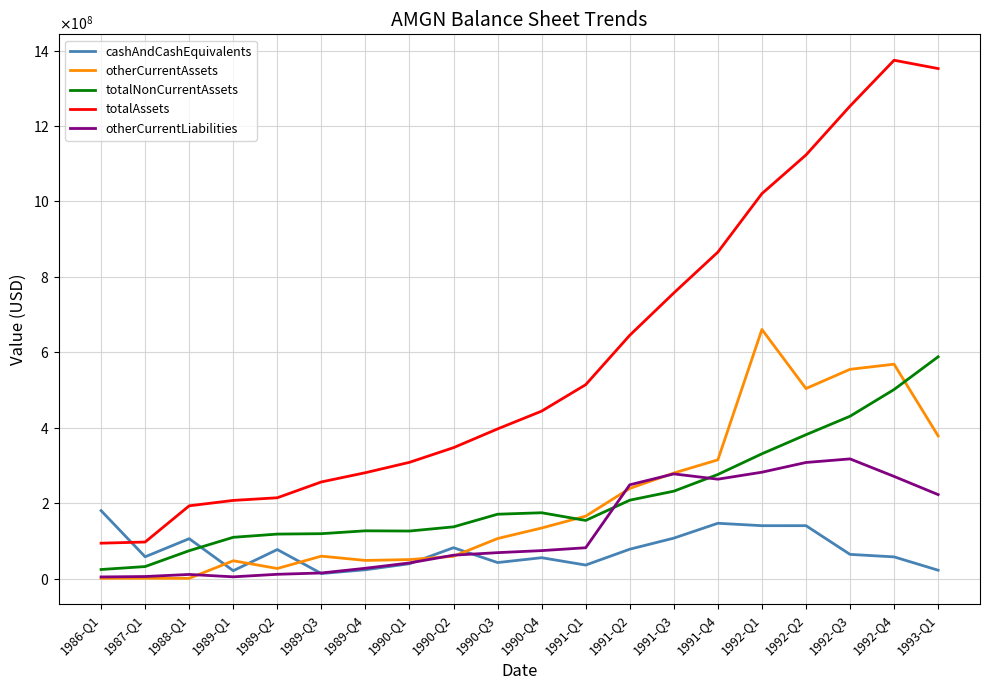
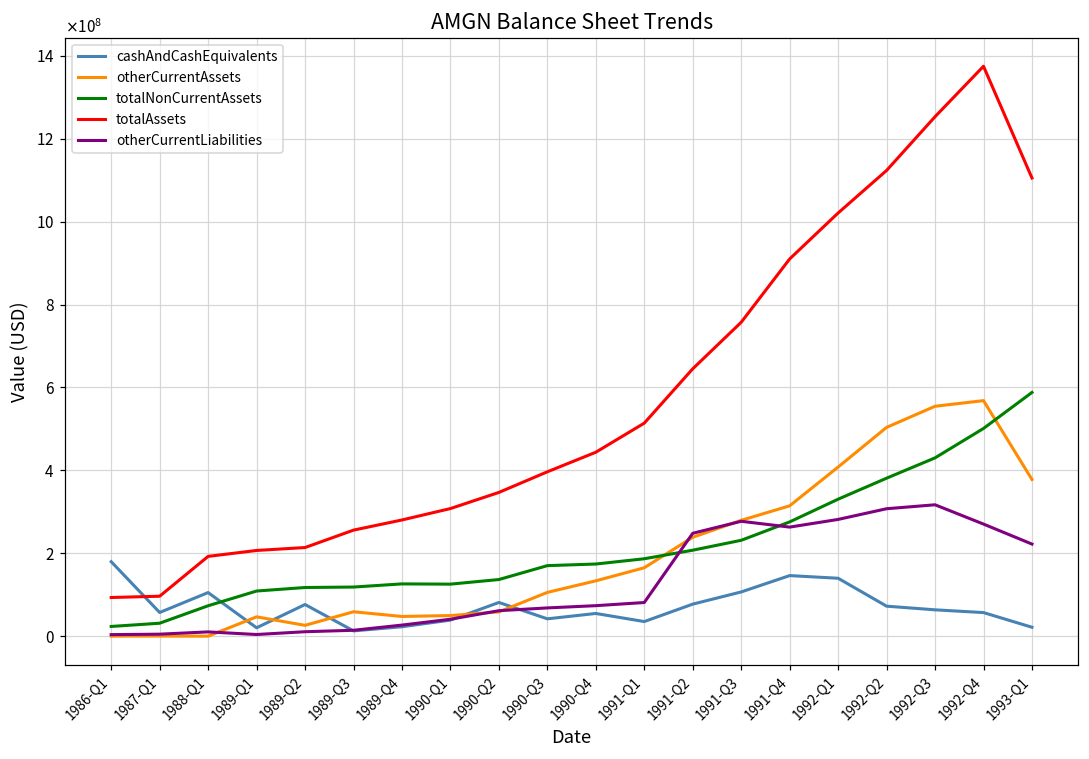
  {
    "cashAndCashEquivalents": {
      "1986-Q1": 180000000,
      "1987-Q1": 60000000,
      "1988-Q1": 110000000,
      "1989-Q1": 20000000,
      "1989-Q2": 80000000,
      "1990-Q2": 80000000,
      "1990-Q3": 40000000,
      "1990-Q4": 60000000,
      "1991-Q1": 40000000,
      "1991-Q2": 80000000,
      "1991-Q3": 110000000,
      "1991-Q4": 150000000,
      "1992-Q1": 140000000,
-     "1992-Q2": 140000000,
+     "1992-Q2": 70000000,
      "1992-Q3": 60000000,
      "1992-Q4": 60000000,
      "1993-Q1": 20000000
    },
    "otherCurrentAssets": {
      "1988-Q1": 0,
      "1989-Q1": 50000000,
      "1989-Q2": 30000000,
      "1989-Q3": 60000000,
      "1989-Q4": 50000000,
      "1990-Q1": 50000000,
      "1990-Q3": 110000000,
      "1990-Q4": 130000000,
      "1991-Q1": 170000000,
      "1991-Q2": 240000000,
      "1991-Q4": 310000000,
-     "1992-Q1": 660000000,
+     "1992-Q1": 410000000,
      "1992-Q2": 500000000,
      "1992-Q3": 550000000,
      "1992-Q4": 570000000,
      "1993-Q1": 380000000
    },
    "totalNonCurrentAssets": {
      "1986-Q1": 20000000,
      "1987-Q1": 30000000,
      "1988-Q1": 70000000,
      "1989-Q1": 110000000,
      "1989-Q2": 120000000,
      "1989-Q3": 120000000,
      "1989-Q4": 130000000,
      "1990-Q1": 130000000,
      "1990-Q2": 140000000,
      "1990-Q3": 170000000,
      "1990-Q4": 170000000,
-     "1991-Q1": 150000000,
+     "1991-Q1": 190000000,
      "1991-Q2": 210000000,
      "1991-Q3": 230000000,
      "1991-Q4": 280000000,
      "1992-Q1": 330000000,
      "1992-Q2": 380000000,
      "1992-Q3": 430000000,
      "1992-Q4": 500000000,
      "1993-Q1": 590000000
    },
    "totalAssets": {
      "1986-Q1": 90000000,
      "1987-Q1": 100000000,
      "1988-Q1": 190000000,
      "1989-Q1": 210000000,
      "1989-Q2": 210000000,
      "1989-Q3": 260000000,
      "1989-Q4": 280000000,
      "1990-Q1": 310000000,
      "1990-Q2": 350000000,
      "1990-Q3": 400000000,
      "1990-Q4": 440000000,
      "1991-Q1": 510000000,
      "1991-Q2": 650000000,
      "1991-Q3": 760000000,
-     "1991-Q4": 870000000,
+     "1991-Q4": 910000000,
      "1992-Q1": 1020000000,
      "1992-Q2": 1120000000,
      "1992-Q3": 1250000000,
      "1992-Q4": 1370000000,
-     "1993-Q1": 1350000000
+     "1993-Q1": 1100000000
    },
    "otherCurrentLiabilities": {
      "1988-Q1": 10000000,
      "1989-Q1": 0,
      "1989-Q2": 10000000,
      "1990-Q3": 70000000,
      "1990-Q4": 70000000,
      "1991-Q1": 80000000,
      "1991-Q2": 250000000,
      "1991-Q4": 260000000,
      "1992-Q1": 280000000,
      "1992-Q2": 310000000,
      "1992-Q3": 320000000,
      "1992-Q4": 270000000,
      "1993-Q1": 220000000
    }
  }
